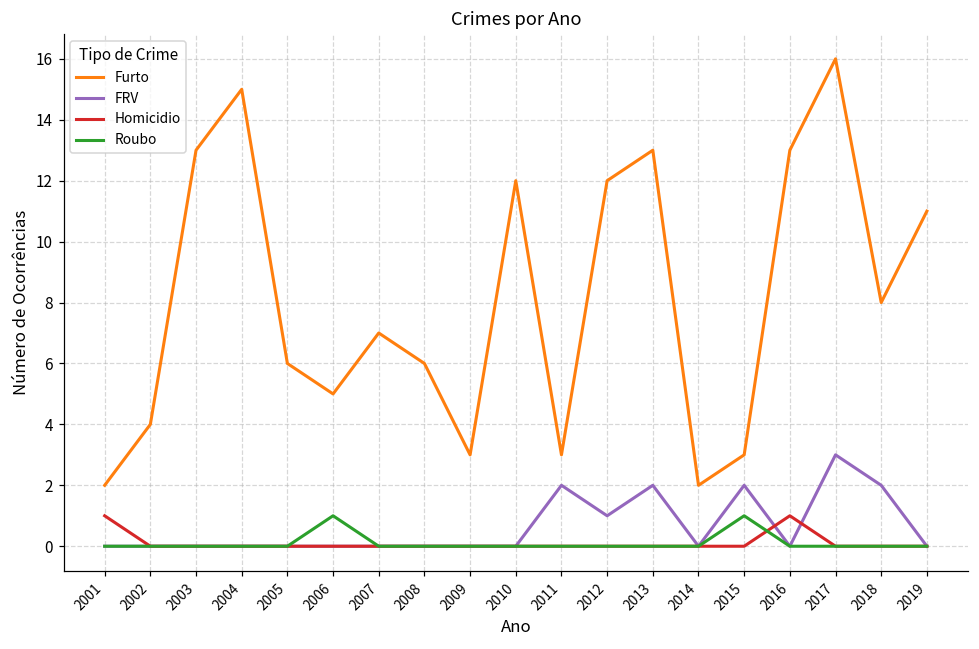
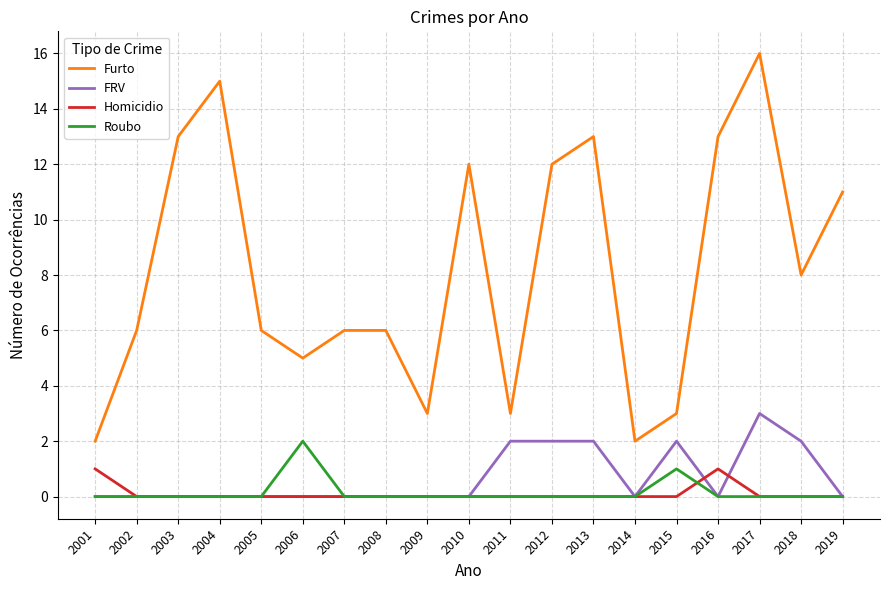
  {
    "Furto": {
      "2001": 2,
-     "2002": 4,
+     "2002": 6,
      "2003": 13,
      "2004": 15,
      "2005": 6,
      "2006": 5,
-     "2007": 7,
+     "2007": 6,
      "2008": 6,
      "2009": 3,
      "2010": 12,
      "2011": 3,
      "2012": 12,
      "2013": 13,
      "2014": 2,
      "2015": 3,
      "2016": 13,
      "2017": 16,
      "2018": 8,
      "2019": 11
    },
    "FRV": {
      "2011": 2,
-     "2012": 1,
+     "2012": 2,
      "2013": 2,
      "2015": 2,
      "2017": 3,
      "2018": 2
    },
    "Homicidio": {
      "2001": 1,
      "2015": 0,
      "2016": 1
    },
    "Roubo": {
-     "2006": 1,
+     "2006": 2,
      "2015": 1
    }
  }
